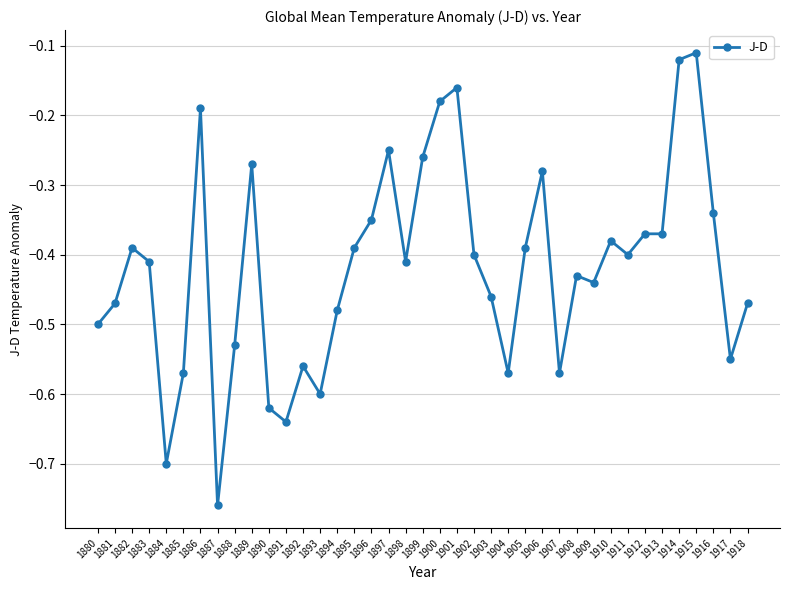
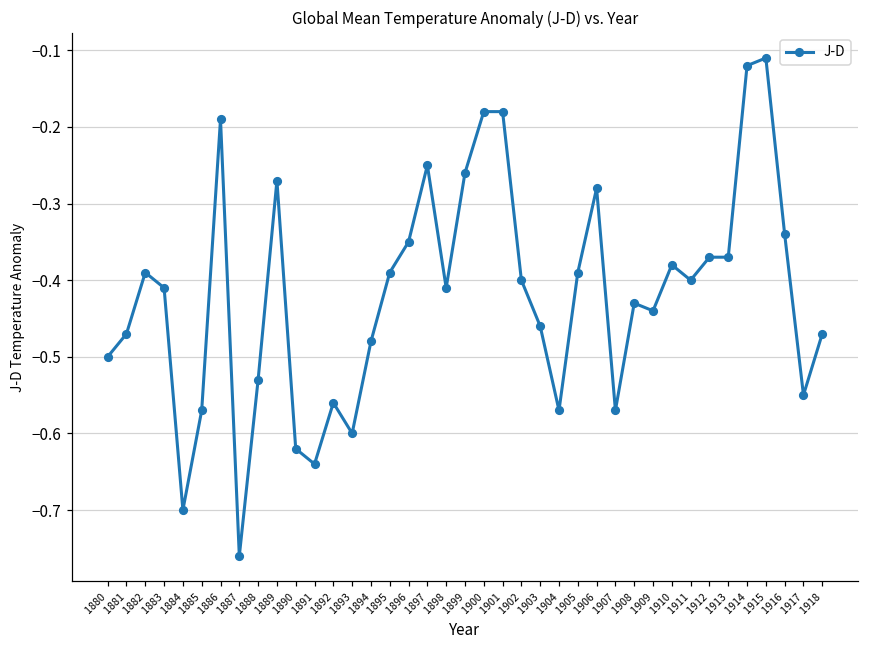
  {
    "1880": -0.50,
    "1881": -0.47,
    "1882": -0.39,
    "1883": -0.41,
    "1884": -0.70,
    "1885": -0.57,
    "1886": -0.19,
    "1887": -0.76,
    "1888": -0.53,
    "1889": -0.27,
    "1890": -0.62,
    "1891": -0.64,
    "1892": -0.56,
    "1893": -0.60,
    "1894": -0.48,
    "1895": -0.39,
    "1896": -0.35,
    "1897": -0.25,
    "1898": -0.41,
    "1899": -0.26,
    "1900": -0.18,
-   "1901": -0.16,
+   "1901": -0.18,
    "1902": -0.40,
    "1903": -0.46,
    "1904": -0.57,
    "1905": -0.39,
    "1906": -0.28,
    "1907": -0.57,
    "1908": -0.43,
    "1909": -0.44,
    "1910": -0.38,
    "1911": -0.40,
    "1912": -0.37,
    "1913": -0.37,
    "1914": -0.12,
    "1915": -0.11,
    "1916": -0.34,
    "1917": -0.55,
    "1918": -0.47
  }
